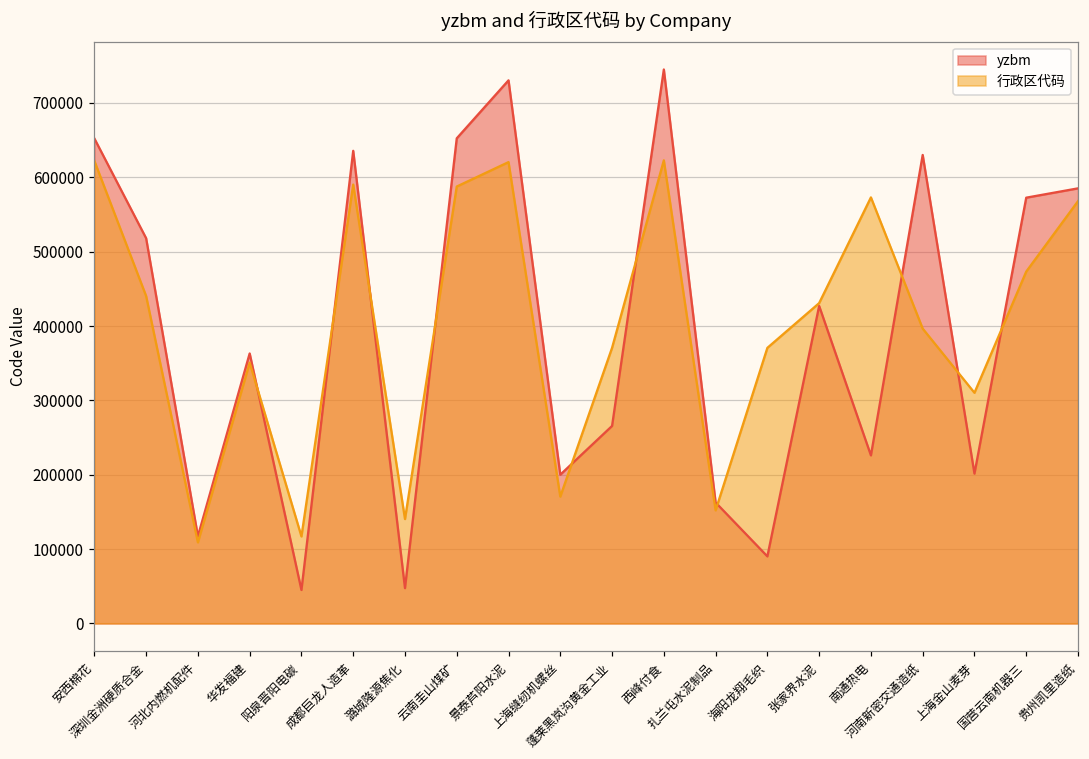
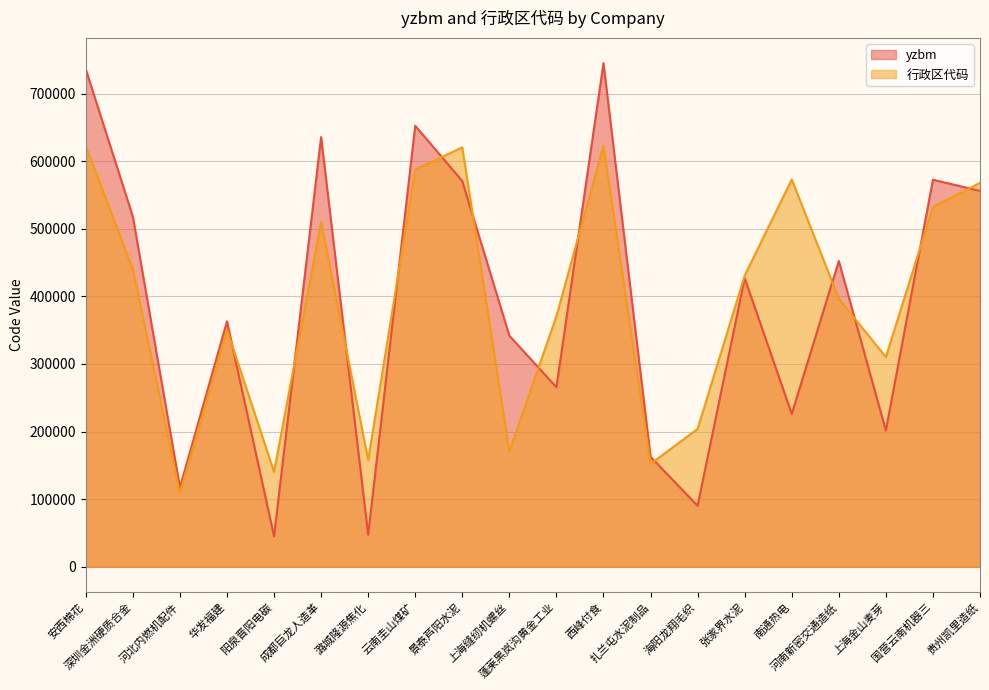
  {
    "yzbm": {
-     "安西棉花": 650000,
+     "安西棉花": 740000,
      "深圳金洲硬质合金": 520000,
      "河北内燃机配件": 120000,
      "华发福建": 360000,
      "阳泉晋阳电碳": 50000,
      "成都巨龙人造革": 640000,
      "潞城隆源焦化": 50000,
      "云南圭山煤矿": 650000,
-     "景泰芦阳水泥": 730000,
-     "上海缝纫机螺丝": 200000,
+     "景泰芦阳水泥": 570000,
+     "上海缝纫机螺丝": 340000,
      "蓬莱黑岚沟黄金工业": 270000,
      "西峰付食": 750000,
      "扎兰屯水泥制品": 160000,
      "海阳龙翔毛织": 90000,
      "南通热电": 230000,
-     "河南新密交通造纸": 630000,
+     "河南新密交通造纸": 450000,
      "上海金山麦芽": 200000,
      "国营云南机器三": 570000,
-     "贵州凯里造纸": 590000
+     "贵州凯里造纸": 560000
    },
    "行政区代码": {
      "安西棉花": 620000,
      "深圳金洲硬质合金": 440000,
      "河北内燃机配件": 110000,
      "华发福建": 350000,
-     "阳泉晋阳电碳": 120000,
-     "成都巨龙人造革": 590000,
-     "潞城隆源焦化": 140000,
+     "阳泉晋阳电碳": 140000,
+     "成都巨龙人造革": 510000,
+     "潞城隆源焦化": 160000,
      "云南圭山煤矿": 590000,
      "景泰芦阳水泥": 620000,
      "上海缝纫机螺丝": 170000,
      "蓬莱黑岚沟黄金工业": 370000,
      "西峰付食": 620000,
      "扎兰屯水泥制品": 150000,
-     "海阳龙翔毛织": 370000,
+     "海阳龙翔毛织": 200000,
      "南通热电": 570000,
      "河南新密交通造纸": 400000,
      "上海金山麦芽": 310000,
-     "国营云南机器三": 470000,
+     "国营云南机器三": 530000,
      "贵州凯里造纸": 570000
    }
  }
